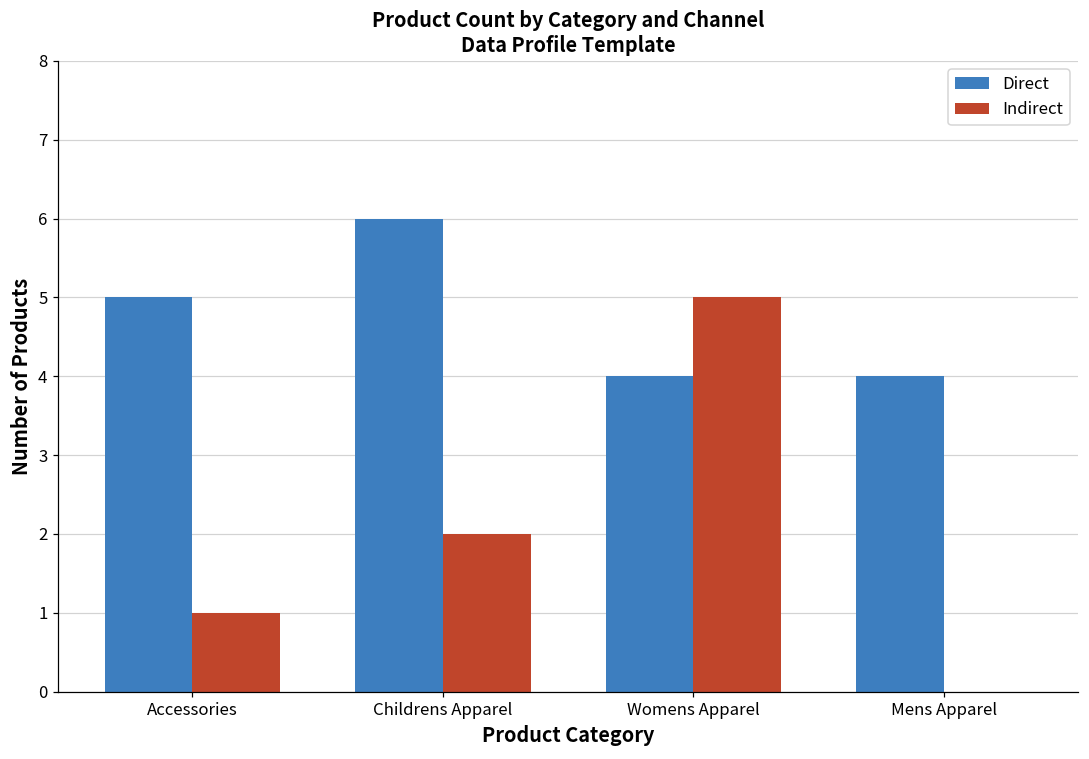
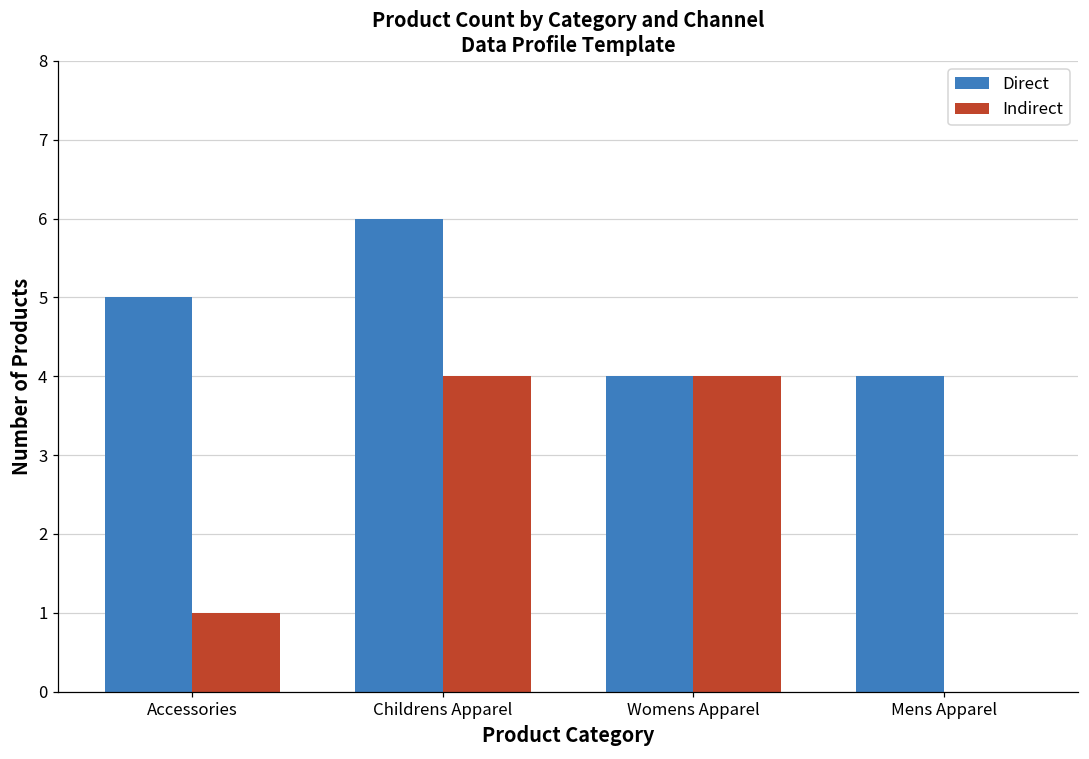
  {
    "Direct": {
      "Accessories": 5,
      "Childrens Apparel": 6,
      "Womens Apparel": 4,
      "Mens Apparel": 4
    },
    "Indirect": {
      "Accessories": 1,
-     "Childrens Apparel": 2,
-     "Womens Apparel": 5,
+     "Childrens Apparel": 4,
+     "Womens Apparel": 4,
      "Mens Apparel": 0
    }
  }
